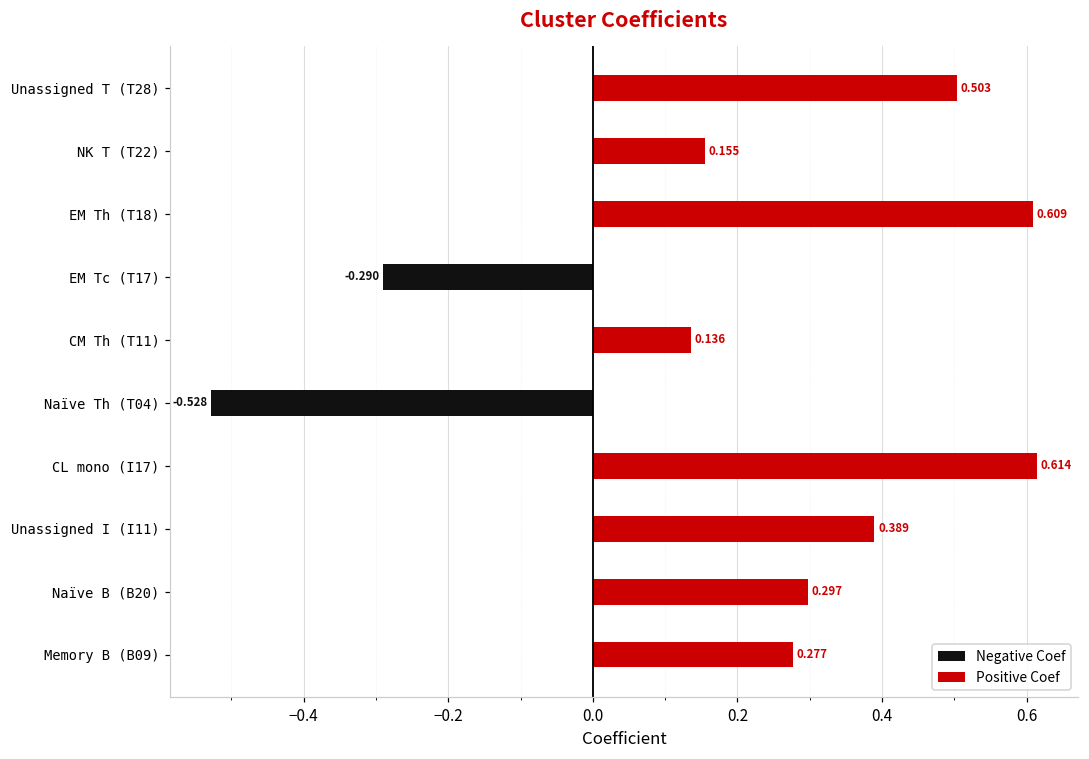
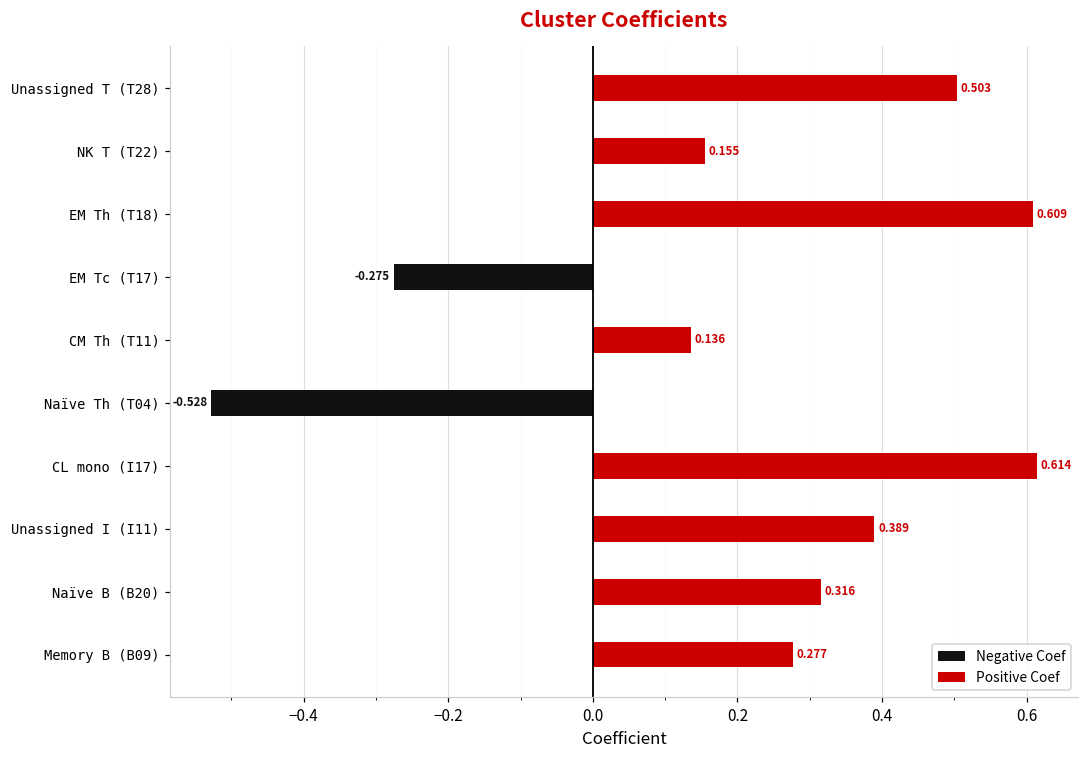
  {
    "Negative Coef": {
-     "EM Tc (T17)": -0.290,
+     "EM Tc (T17)": -0.275,
      "Naïve Th (T04)": -0.528
    },
    "Positive Coef": {
      "Unassigned T (T28)": 0.503,
      "NK T (T22)": 0.155,
      "EM Th (T18)": 0.609,
      "CM Th (T11)": 0.136,
      "CL mono (I17)": 0.614,
      "Unassigned I (I11)": 0.389,
-     "Naïve B (B20)": 0.297,
+     "Naïve B (B20)": 0.316,
      "Memory B (B09)": 0.277
    }
  }
